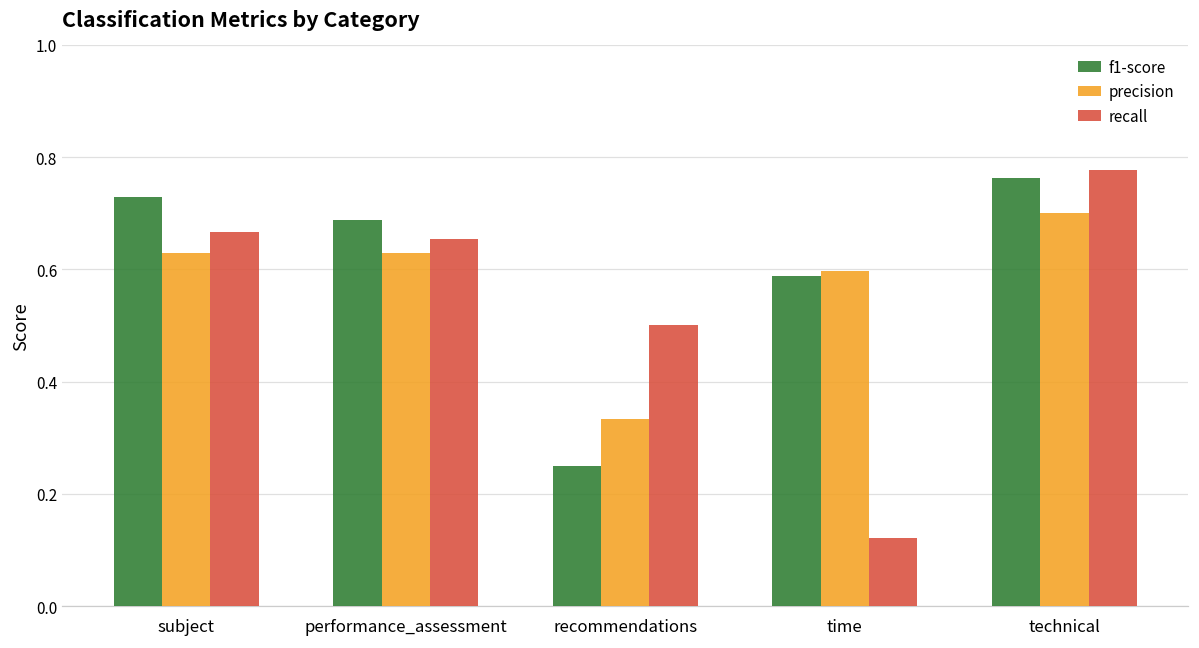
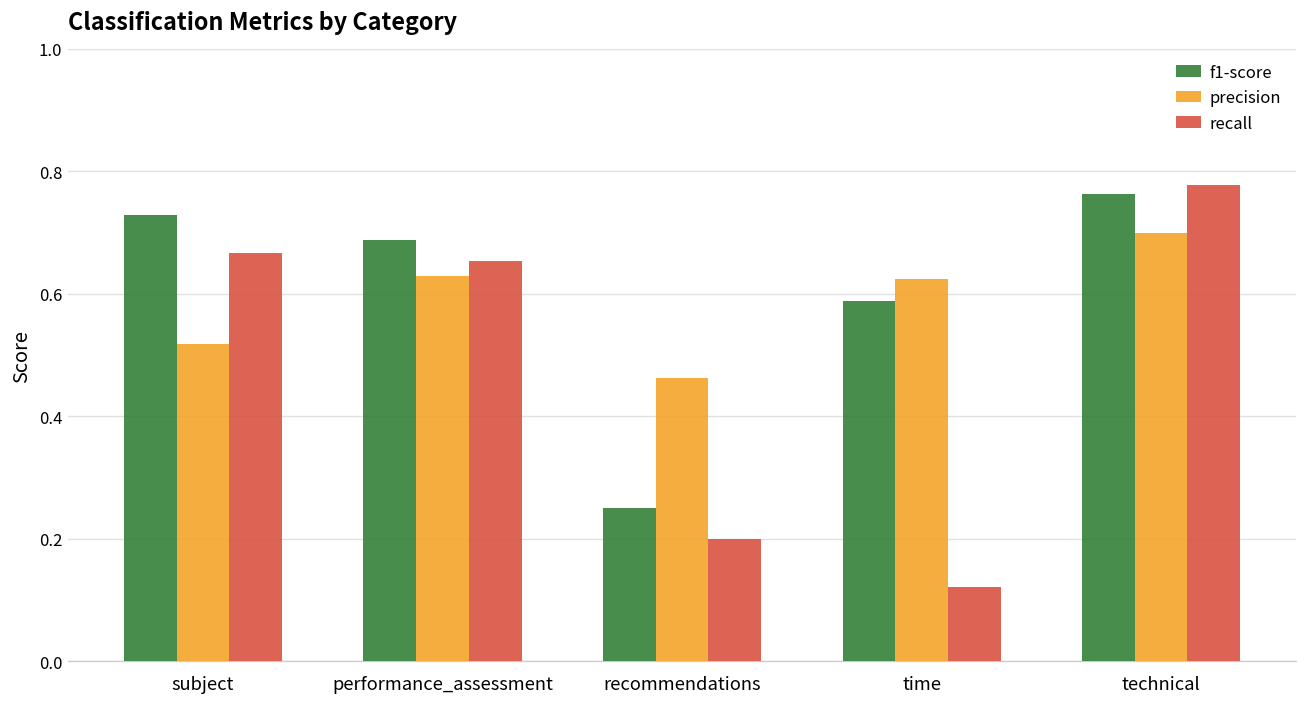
  {
    "f1-score": {
      "subject": 0.73,
      "performance_assessment": 0.69,
      "recommendations": 0.25,
      "time": 0.59,
      "technical": 0.76
    },
    "precision": {
-     "subject": 0.63,
+     "subject": 0.52,
      "performance_assessment": 0.63,
-     "recommendations": 0.33,
-     "time": 0.60,
+     "recommendations": 0.46,
+     "time": 0.63,
      "technical": 0.70
    },
    "recall": {
      "subject": 0.67,
      "performance_assessment": 0.65,
-     "recommendations": 0.5,
+     "recommendations": 0.2,
      "time": 0.12,
      "technical": 0.78
    }
  }
